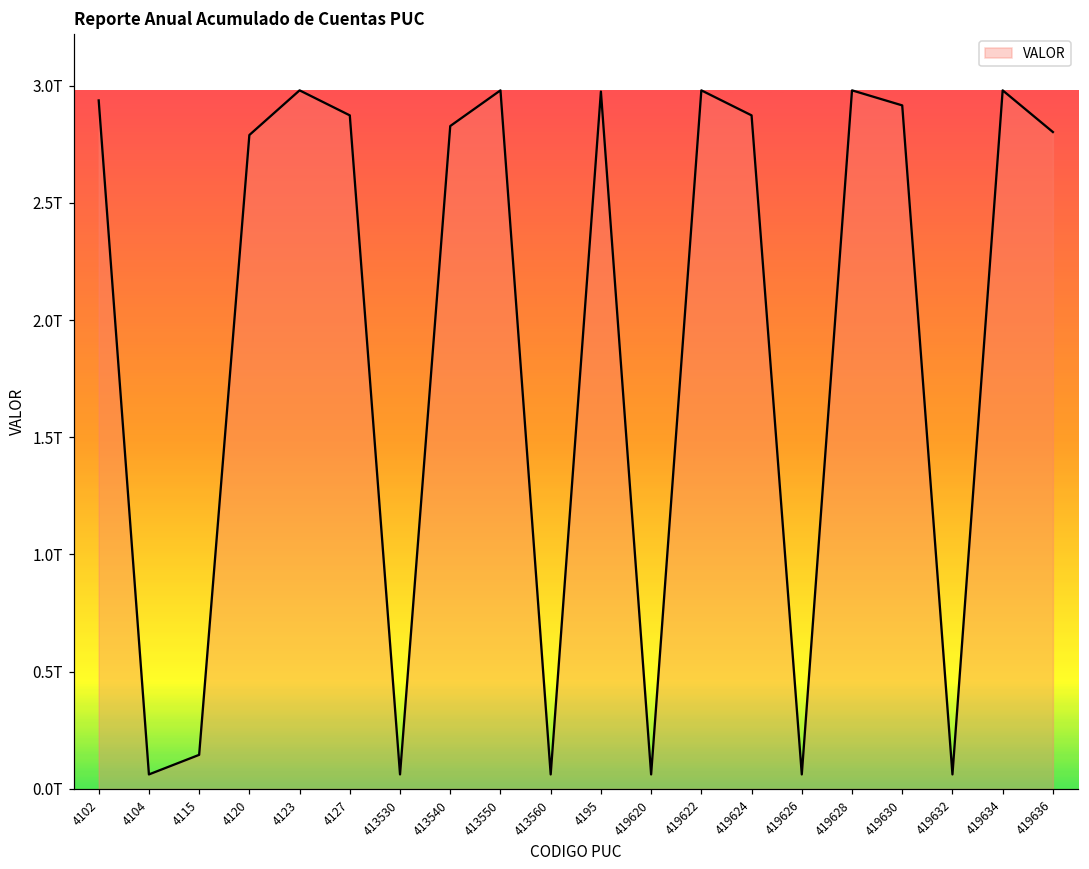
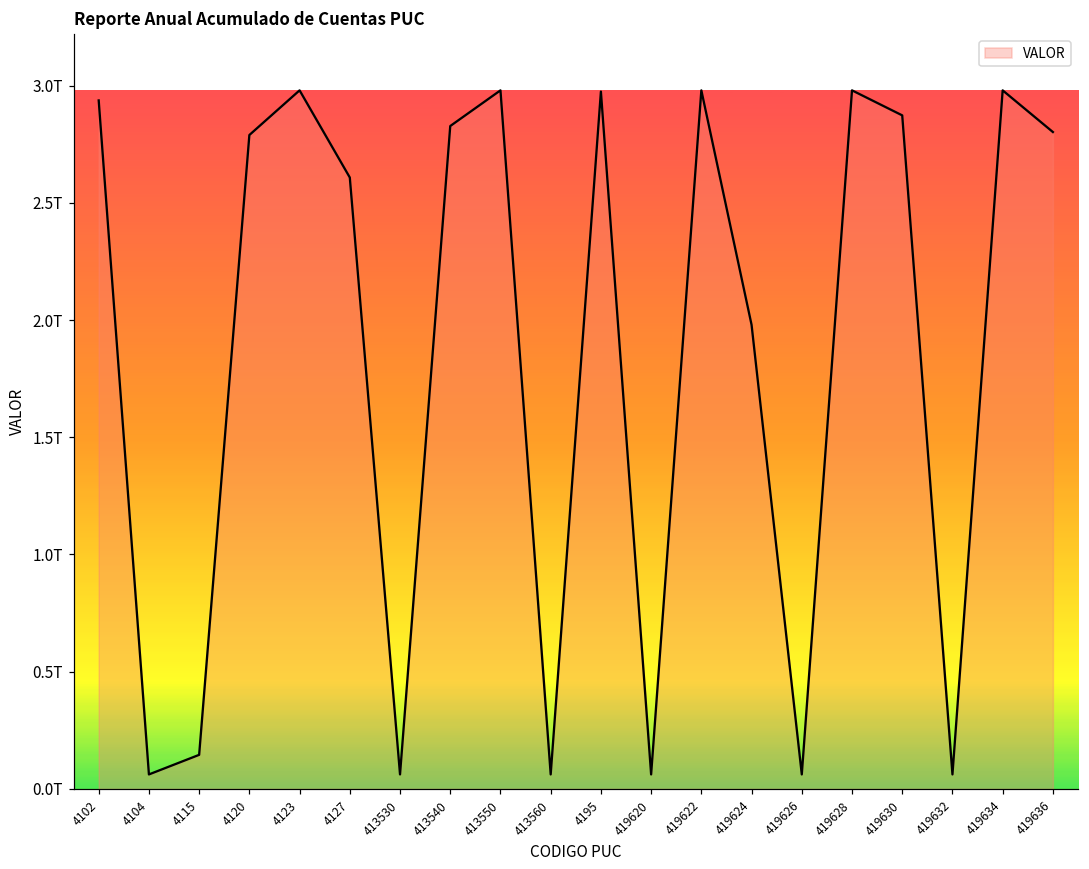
  {
    "4102": "2.94T",
    "4104": "0.06T",
    "4115": "0.15T",
    "4120": "2.79T",
    "4123": "2.98T",
-   "4127": "2.87T",
+   "4127": "2.61T",
    "413530": "0.06T",
    "413540": "2.83T",
    "413550": "2.98T",
    "413560": "0.06T",
    "4195": "2.97T",
    "419620": "0.06T",
    "419622": "2.98T",
-   "419624": "2.87T",
+   "419624": "1.98T",
    "419626": "0.06T",
    "419628": "2.98T",
-   "419630": "2.92T",
+   "419630": "2.87T",
    "419632": "0.06T",
    "419634": "2.98T",
    "419636": "2.80T"
  }
